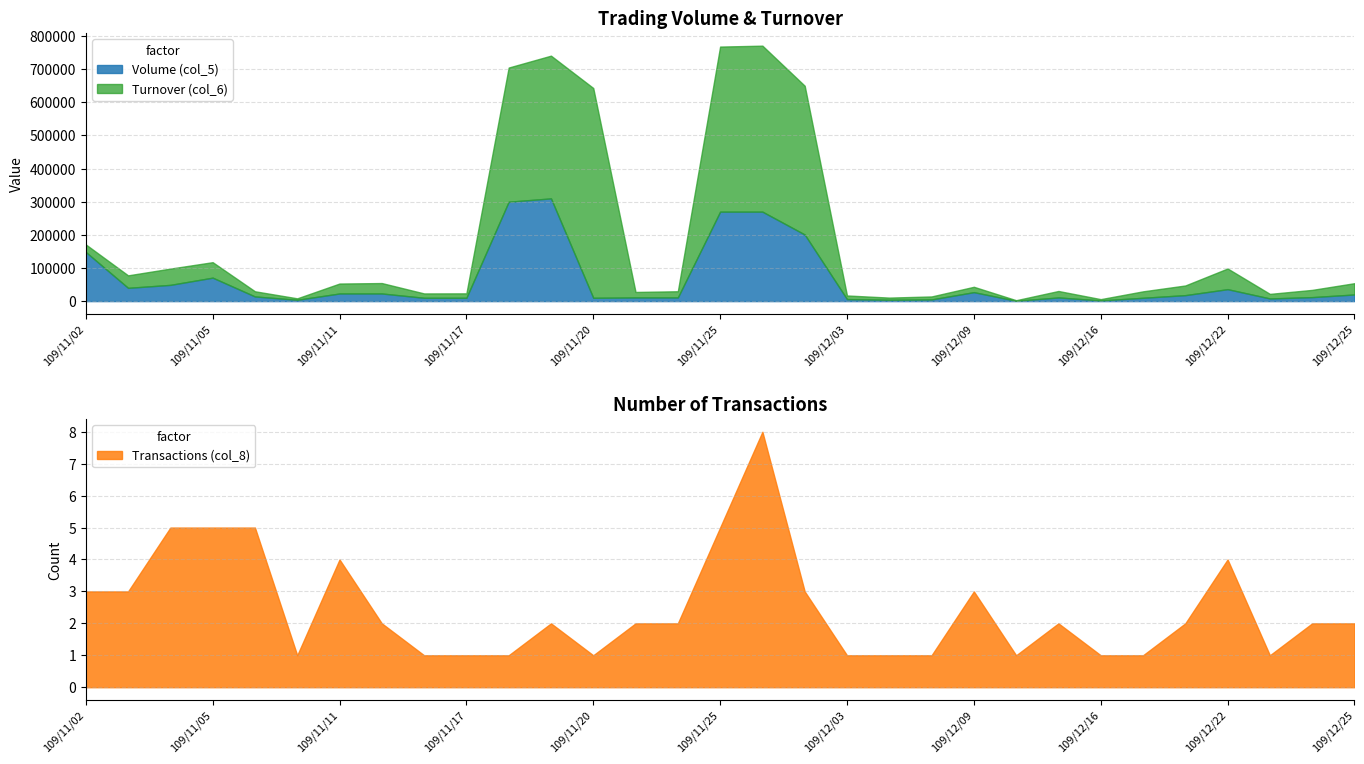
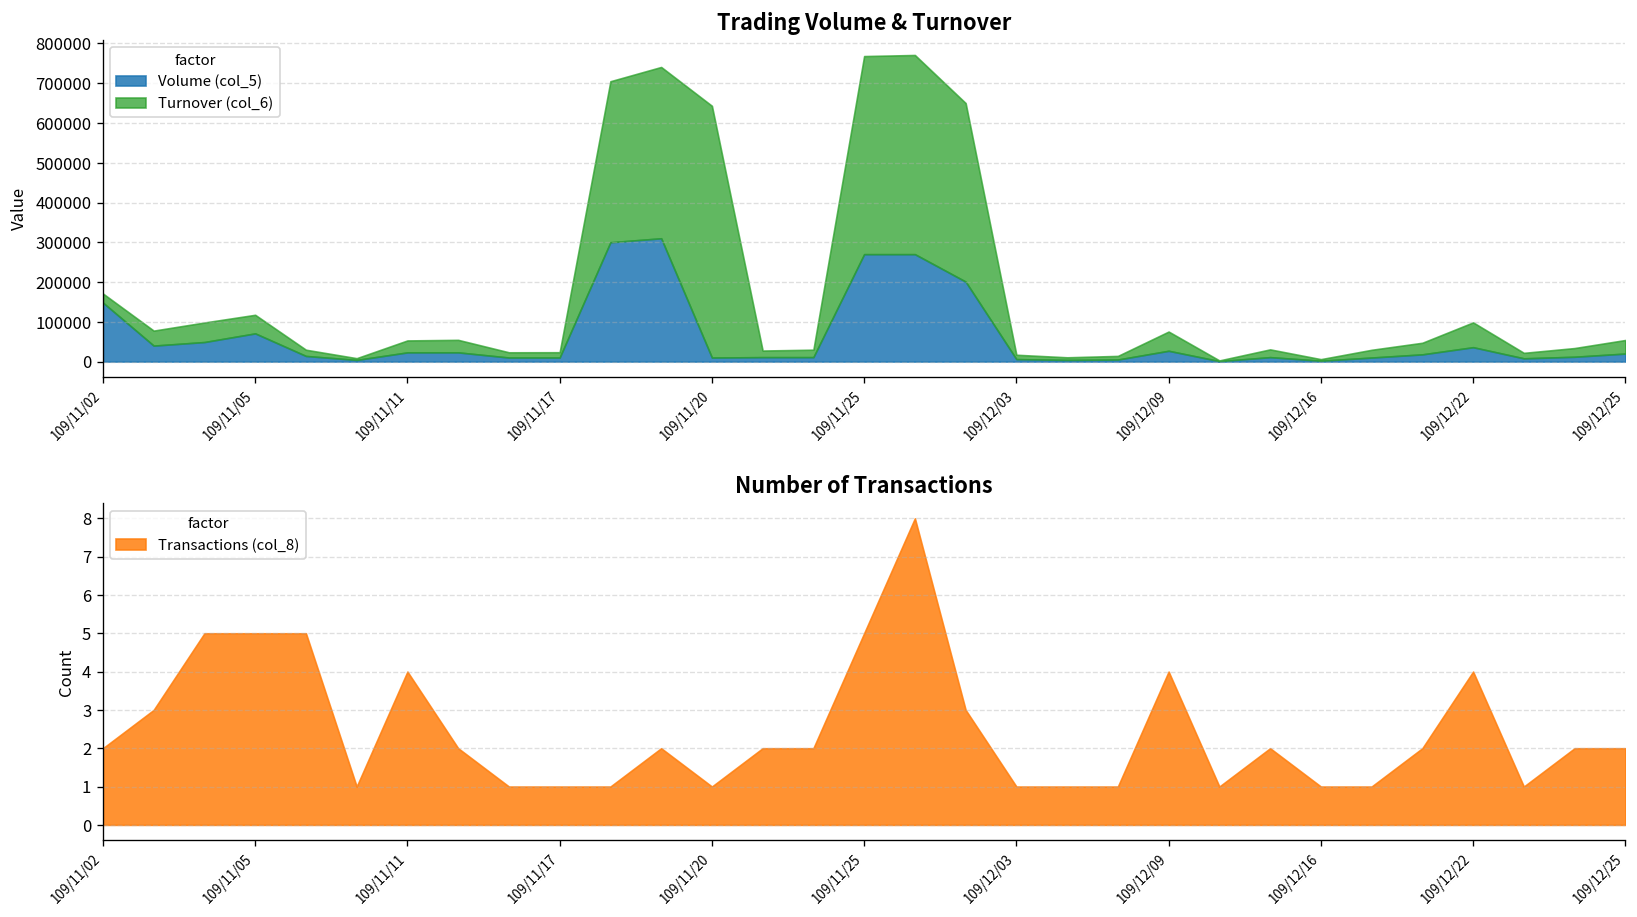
  {
    "Trading Volume & Turnover": {
      "Volume (col_5)": {
        "109/11/02": 150000,
        "109/11/05": 70000,
        "109/11/11": 20000,
        "109/11/17": 10000,
        "109/11/20": 10000,
        "109/11/25": 270000,
        "109/12/09": 30000,
        "109/12/22": 40000,
        "109/12/25": 20000
      },
      "Turnover (col_6)": {
        "109/11/02": 20000,
        "109/11/05": 50000,
        "109/11/11": 30000,
        "109/11/17": 10000,
        "109/11/20": 630000,
        "109/11/25": 500000,
        "109/12/03": 10000,
-       "109/12/09": 20000,
+       "109/12/09": 50000,
        "109/12/22": 60000,
        "109/12/25": 30000
      }
    },
    "Number of Transactions": {
-     "109/11/02": 3,
+     "109/11/02": 2,
      "109/11/05": 5,
      "109/11/11": 4,
      "109/11/17": 1,
      "109/11/20": 1,
      "109/11/25": 5,
      "109/12/03": 1,
-     "109/12/09": 3,
+     "109/12/09": 4,
      "109/12/16": 1,
      "109/12/22": 4,
      "109/12/25": 2
    }
  }
